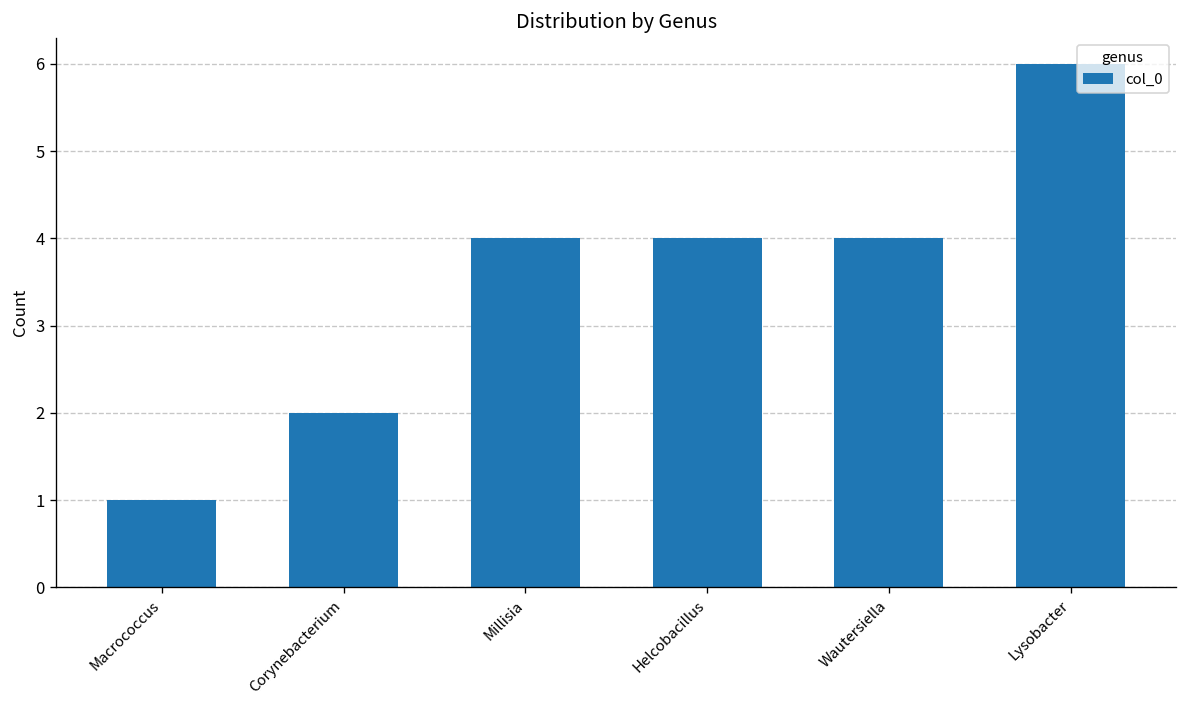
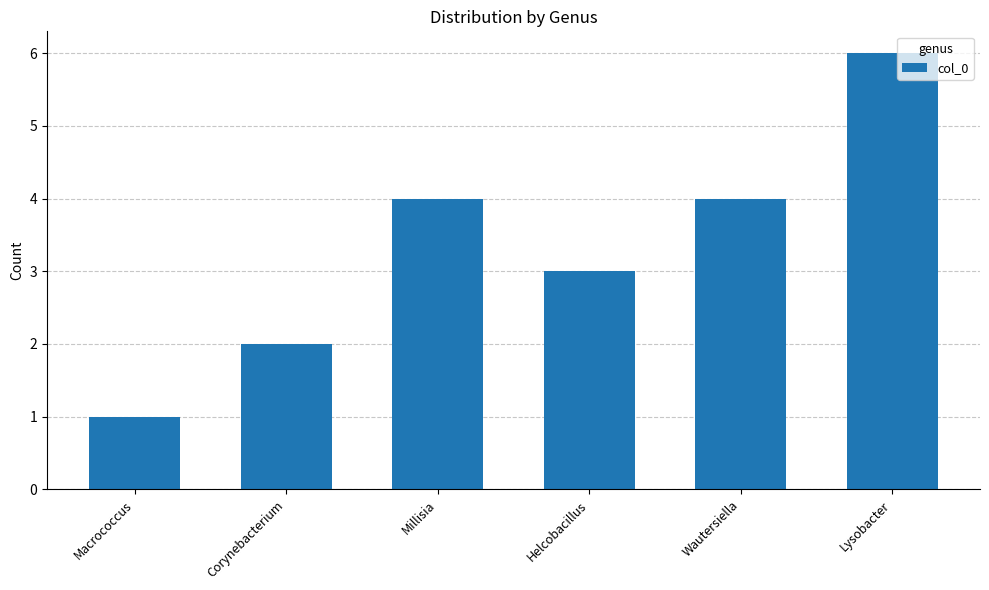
  {
    "Macrococcus": 1,
    "Corynebacterium": 2,
    "Millisia": 4,
-   "Helcobacillus": 4,
+   "Helcobacillus": 3,
    "Wautersiella": 4,
    "Lysobacter": 6
  }
